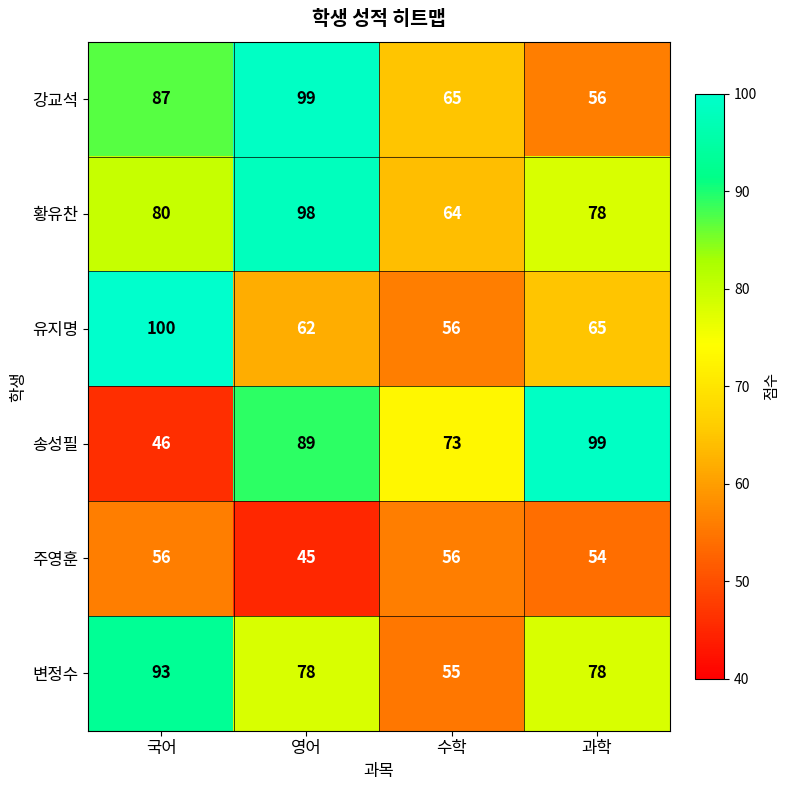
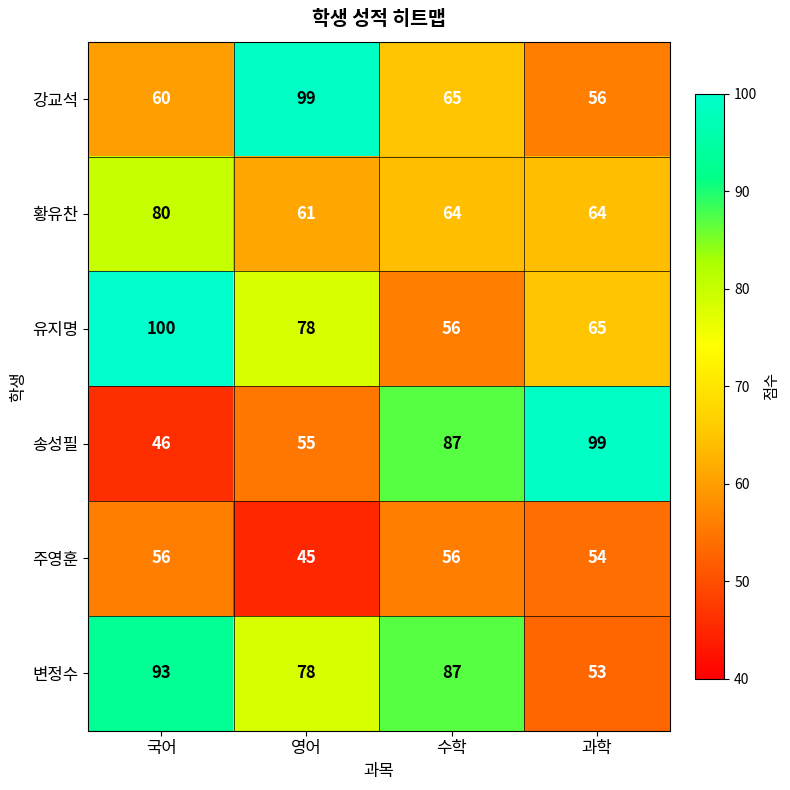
  {
    "강교석": {
-     "국어": 87,
+     "국어": 60,
      "영어": 99,
      "수학": 65,
      "과학": 56
    },
    "황유찬": {
      "국어": 80,
-     "영어": 98,
+     "영어": 61,
      "수학": 64,
-     "과학": 78
+     "과학": 64
    },
    "유지명": {
      "국어": 100,
-     "영어": 62,
+     "영어": 78,
      "수학": 56,
      "과학": 65
    },
    "송성필": {
      "국어": 46,
-     "영어": 89,
-     "수학": 73,
+     "영어": 55,
+     "수학": 87,
      "과학": 99
    },
    "주영훈": {
      "국어": 56,
      "영어": 45,
      "수학": 56,
      "과학": 54
    },
    "변정수": {
      "국어": 93,
      "영어": 78,
-     "수학": 55,
-     "과학": 78
+     "수학": 87,
+     "과학": 53
    }
  }
